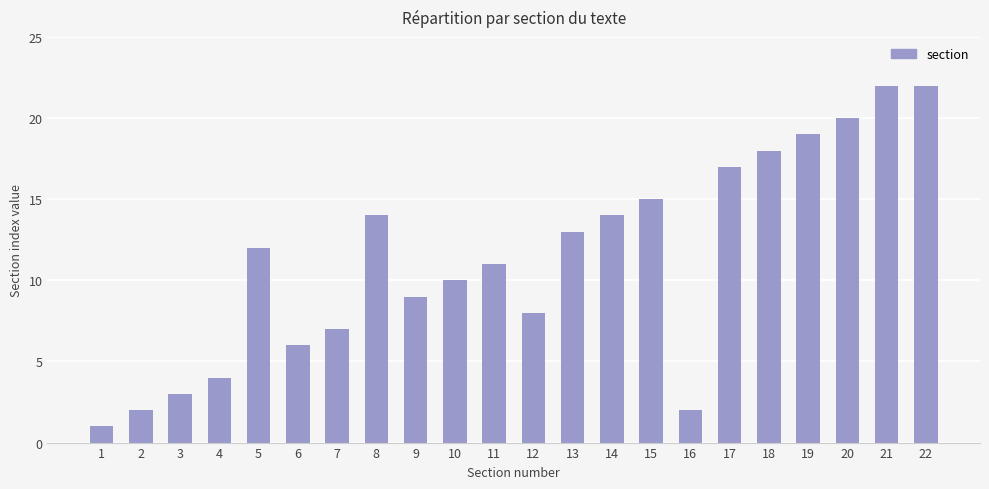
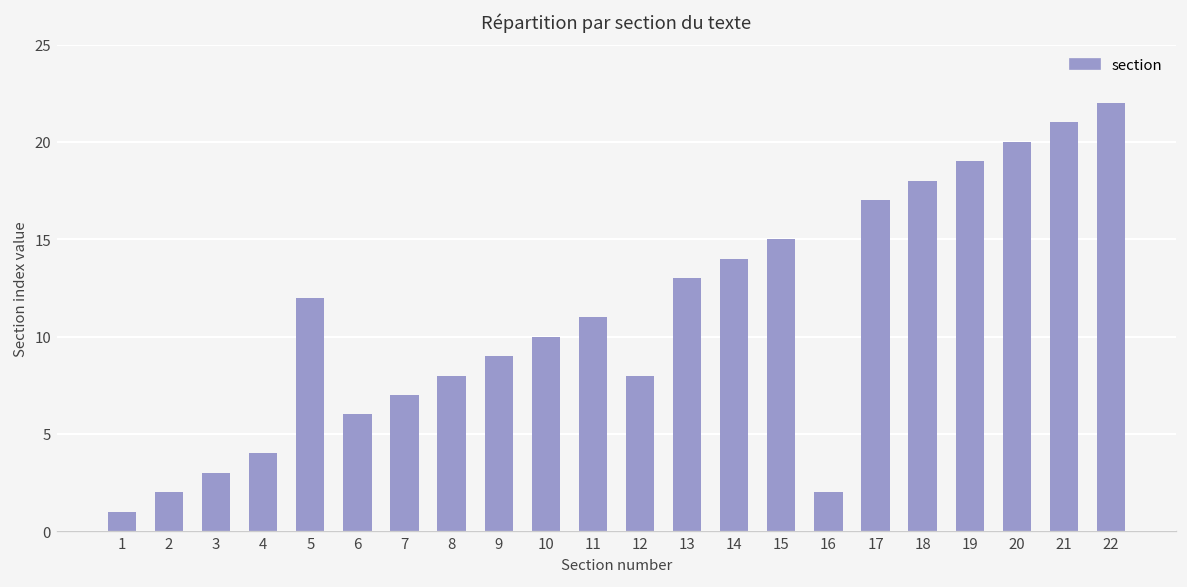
  {
    "1": 1,
    "2": 2,
    "3": 3,
    "4": 4,
    "5": 12,
    "6": 6,
    "7": 7,
-   "8": 14,
+   "8": 8,
    "9": 9,
    "10": 10,
    "11": 11,
    "12": 8,
    "13": 13,
    "14": 14,
    "15": 15,
    "16": 2,
    "17": 17,
    "18": 18,
    "19": 19,
    "20": 20,
-   "21": 22,
+   "21": 21,
    "22": 22
  }
